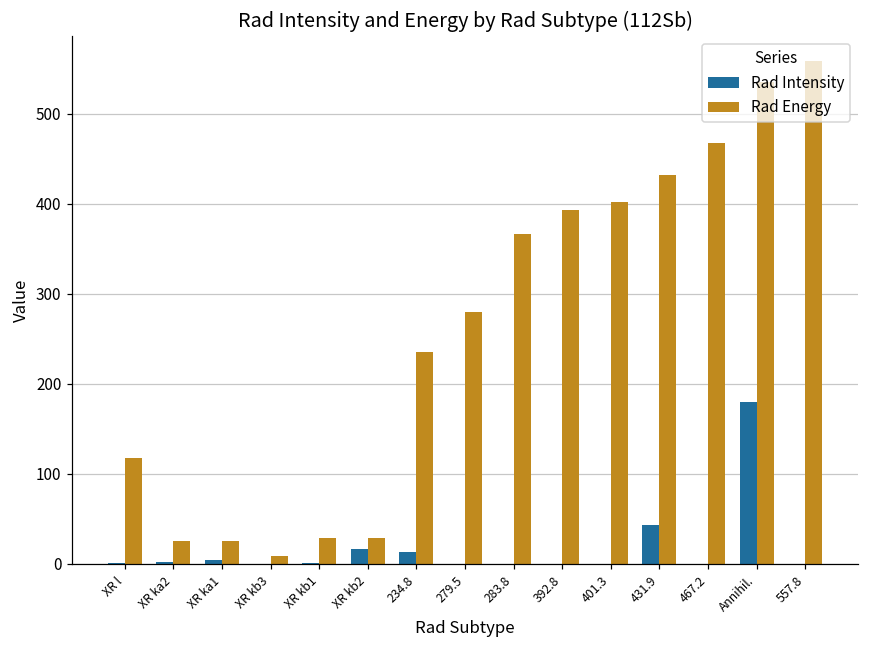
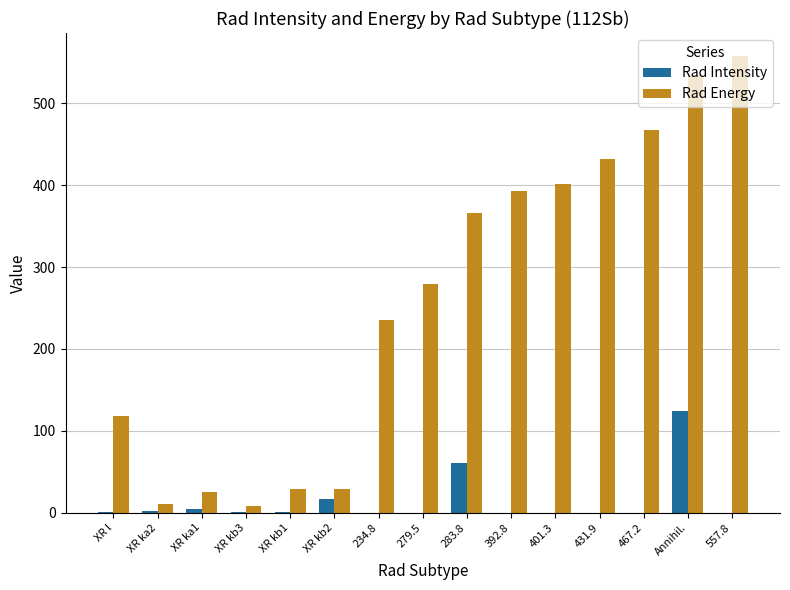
  {
    "Rad Intensity": {
      "XR ka1": 0,
      "XR kb2": 20,
-     "234.8": 10,
-     "283.8": 0,
-     "431.9": 40,
-     "Annihil.": 180
+     "234.8": 0,
+     "283.8": 60,
+     "431.9": 0,
+     "Annihil.": 120
    },
    "Rad Energy": {
      "XR l": 120,
-     "XR ka2": 30,
+     "XR ka2": 10,
      "XR ka1": 30,
      "XR kb3": 10,
      "XR kb1": 30,
      "XR kb2": 30,
      "234.8": 230,
      "279.5": 280,
      "283.8": 370,
      "392.8": 390,
      "401.3": 400,
      "431.9": 430,
      "467.2": 470
    }
  }
